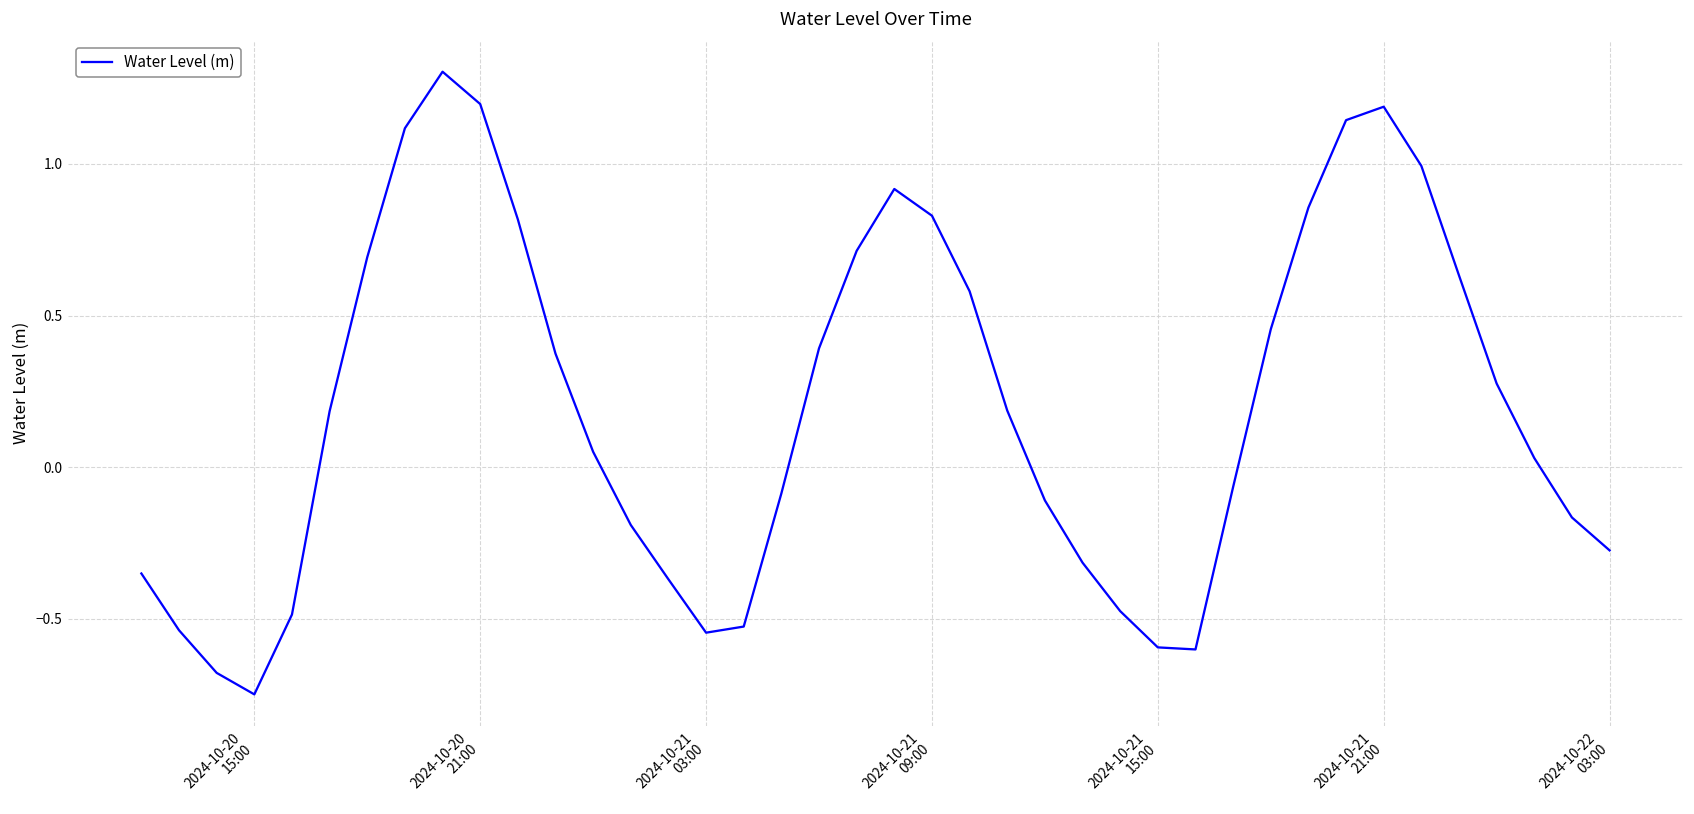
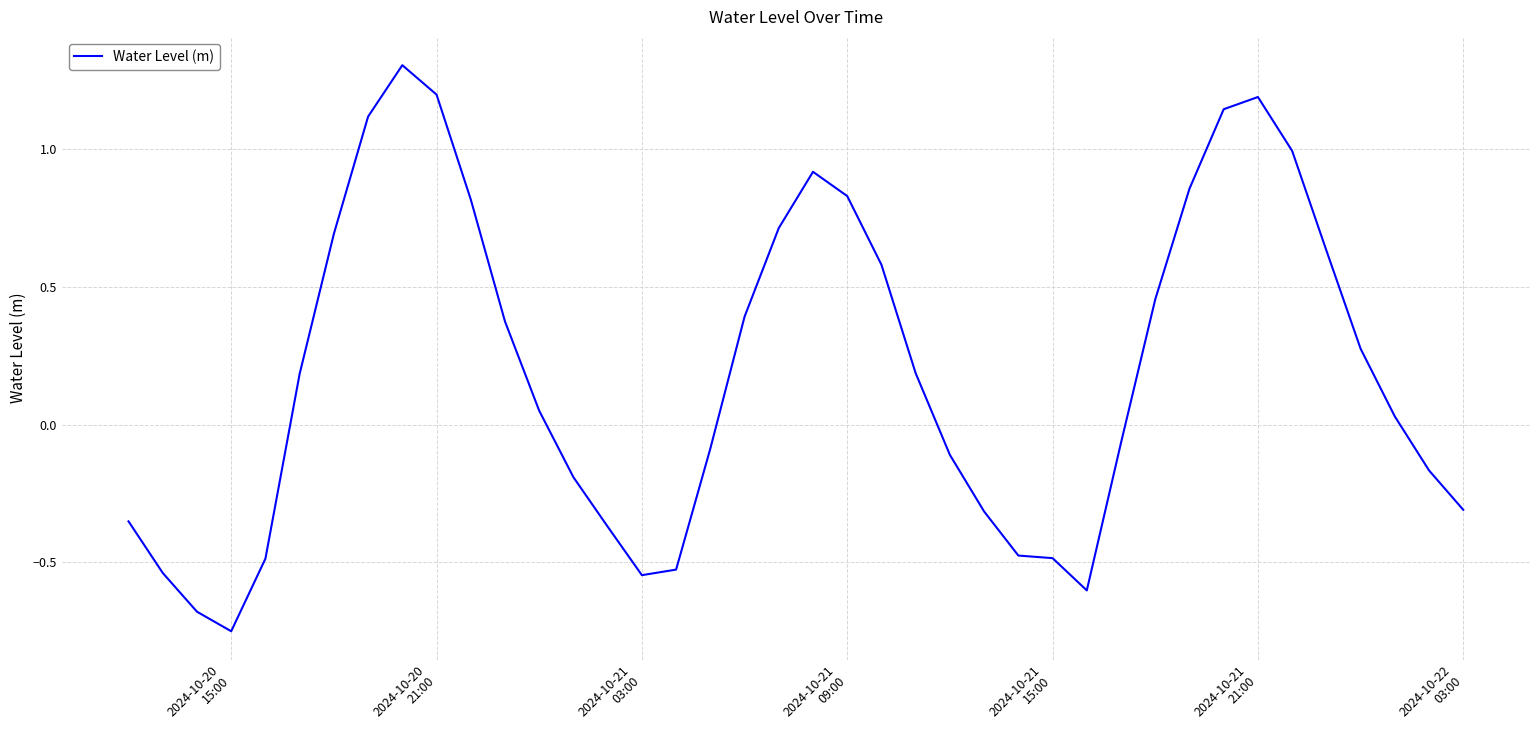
  {
    "2024-10-20 15:00": -0.75,
    "2024-10-20 21:00": 1.20,
    "2024-10-21 03:00": -0.55,
    "2024-10-21 09:00": 0.83,
-   "2024-10-21 15:00": -0.60,
+   "2024-10-21 15:00": -0.48,
    "2024-10-21 21:00": 1.19,
-   "2024-10-22 03:00": -0.27
+   "2024-10-22 03:00": -0.31
  }
